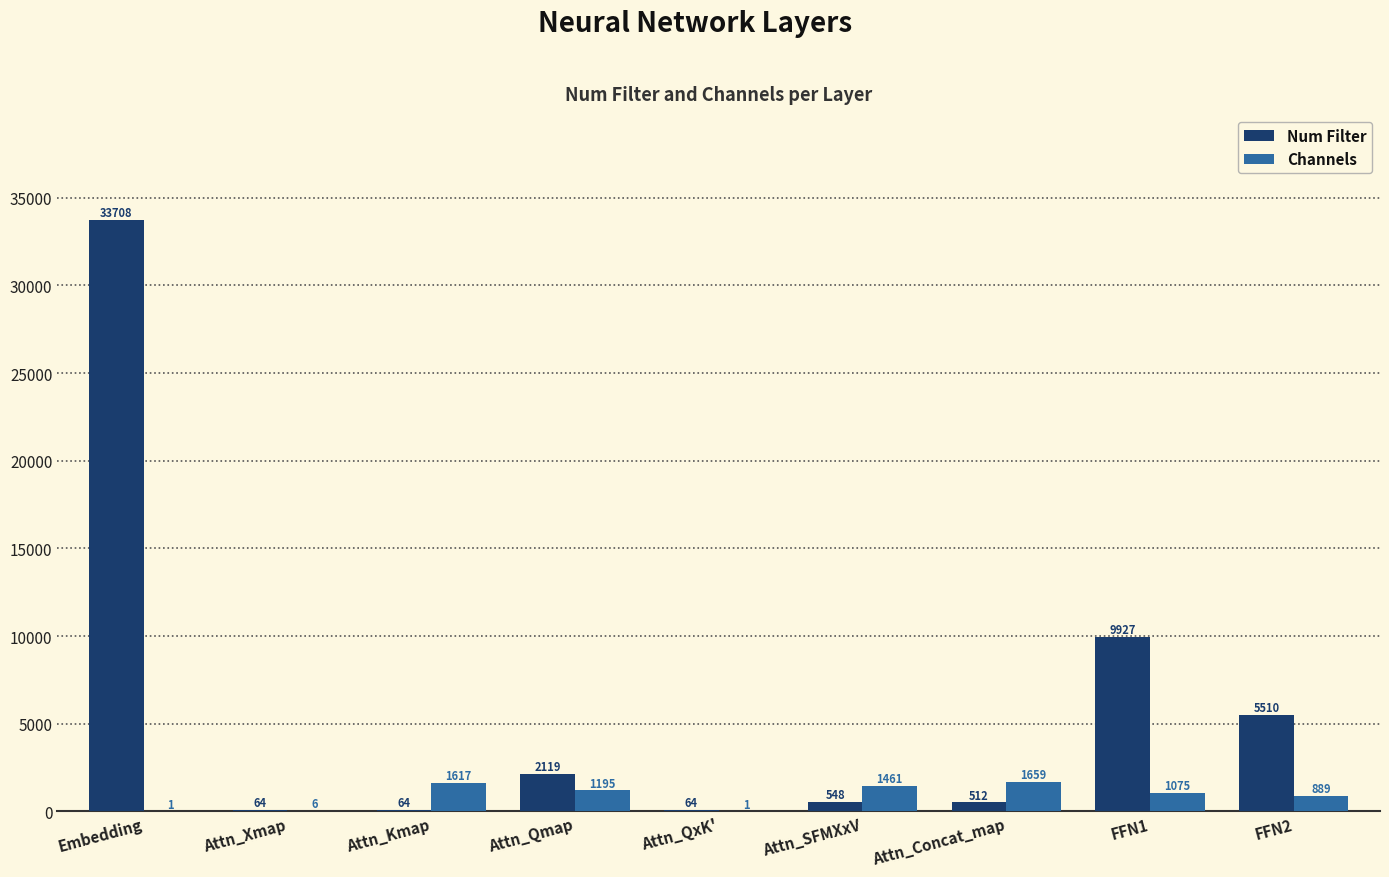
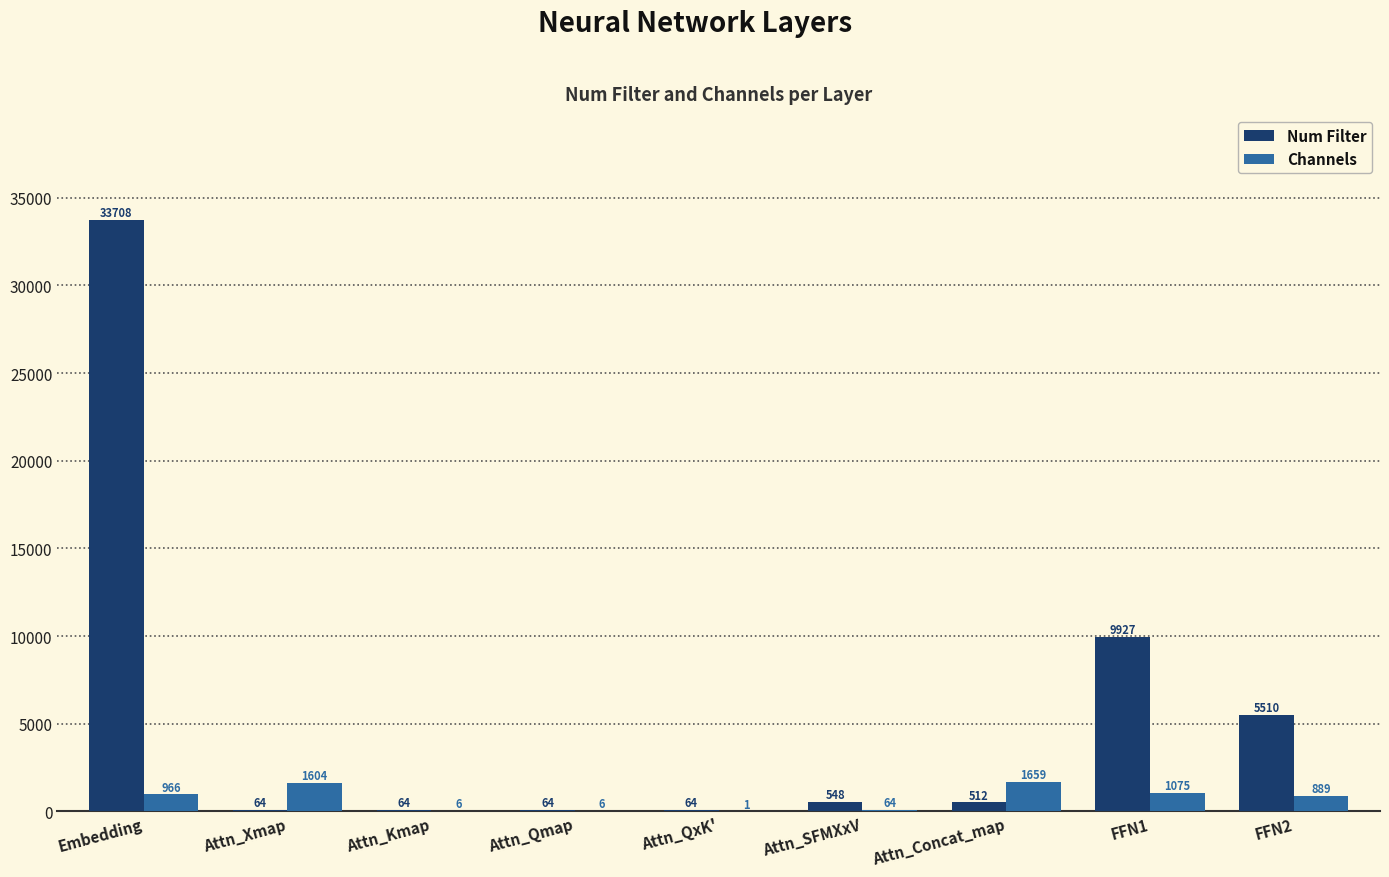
  {
    "Num Filter": {
      "Embedding": 33708,
      "Attn_Xmap": 64,
      "Attn_Kmap": 64,
-     "Attn_Qmap": 2119,
+     "Attn_Qmap": 64,
      "Attn_QxK'": 64,
      "Attn_SFMXxV": 548,
      "Attn_Concat_map": 512,
      "FFN1": 9927,
      "FFN2": 5510
    },
    "Channels": {
-     "Embedding": 1,
-     "Attn_Xmap": 6,
-     "Attn_Kmap": 1617,
-     "Attn_Qmap": 1195,
+     "Embedding": 966,
+     "Attn_Xmap": 1604,
+     "Attn_Kmap": 6,
+     "Attn_Qmap": 6,
      "Attn_QxK'": 1,
-     "Attn_SFMXxV": 1461,
+     "Attn_SFMXxV": 64,
      "Attn_Concat_map": 1659,
      "FFN1": 1075,
      "FFN2": 889
    }
  }
